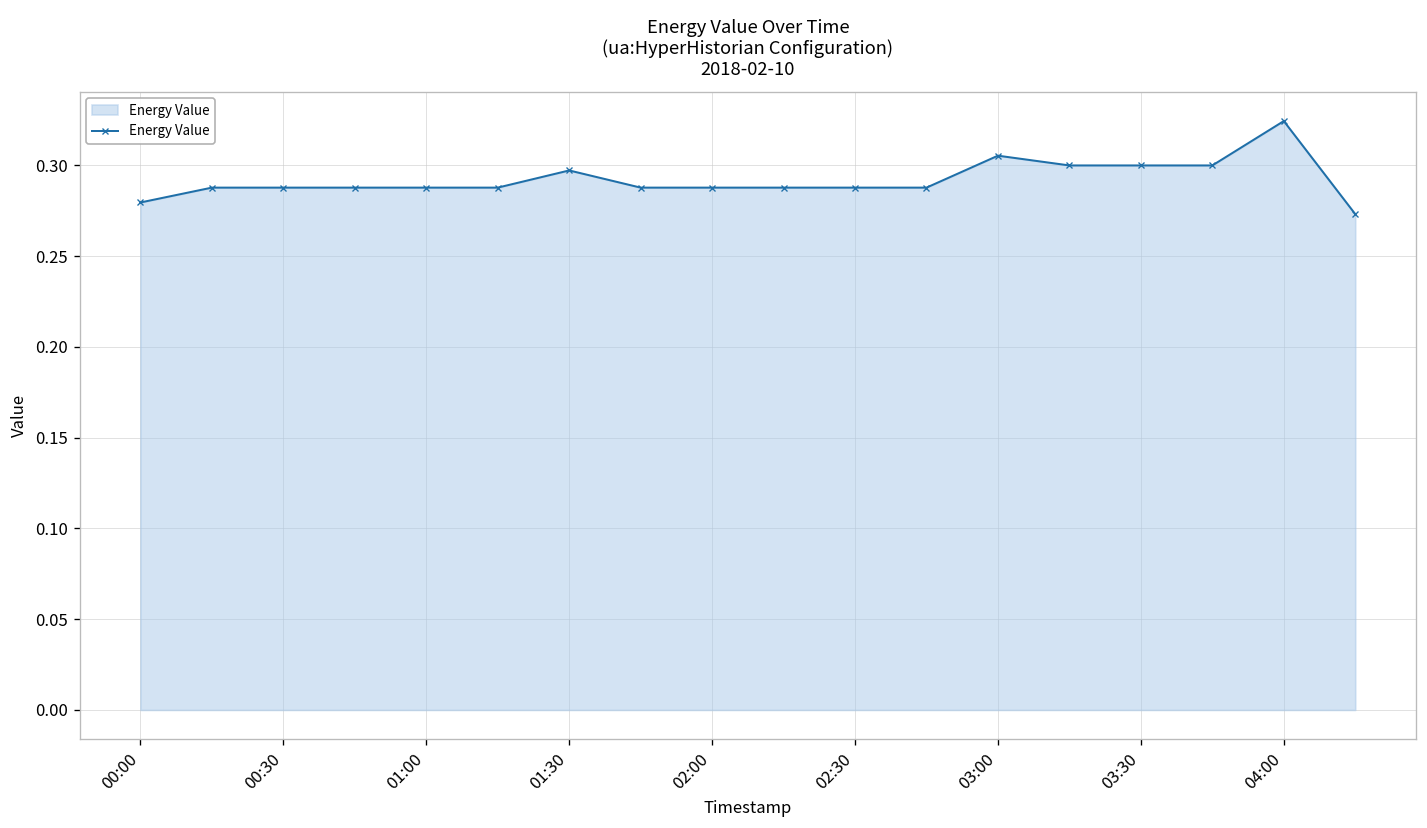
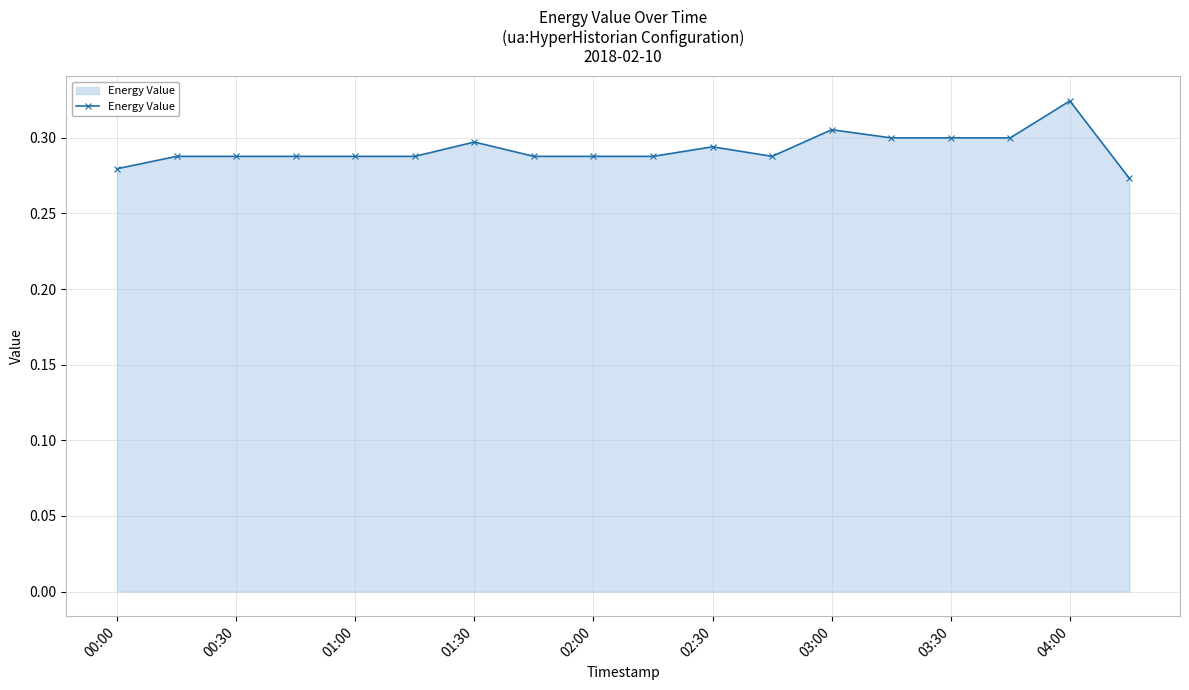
  {
    "00:00": 0.280,
    "00:30": 0.288,
    "01:00": 0.288,
    "01:30": 0.297,
    "02:00": 0.288,
-   "02:30": 0.288,
+   "02:30": 0.294,
    "03:00": 0.305,
    "03:30": 0.300,
    "04:00": 0.324
  }
